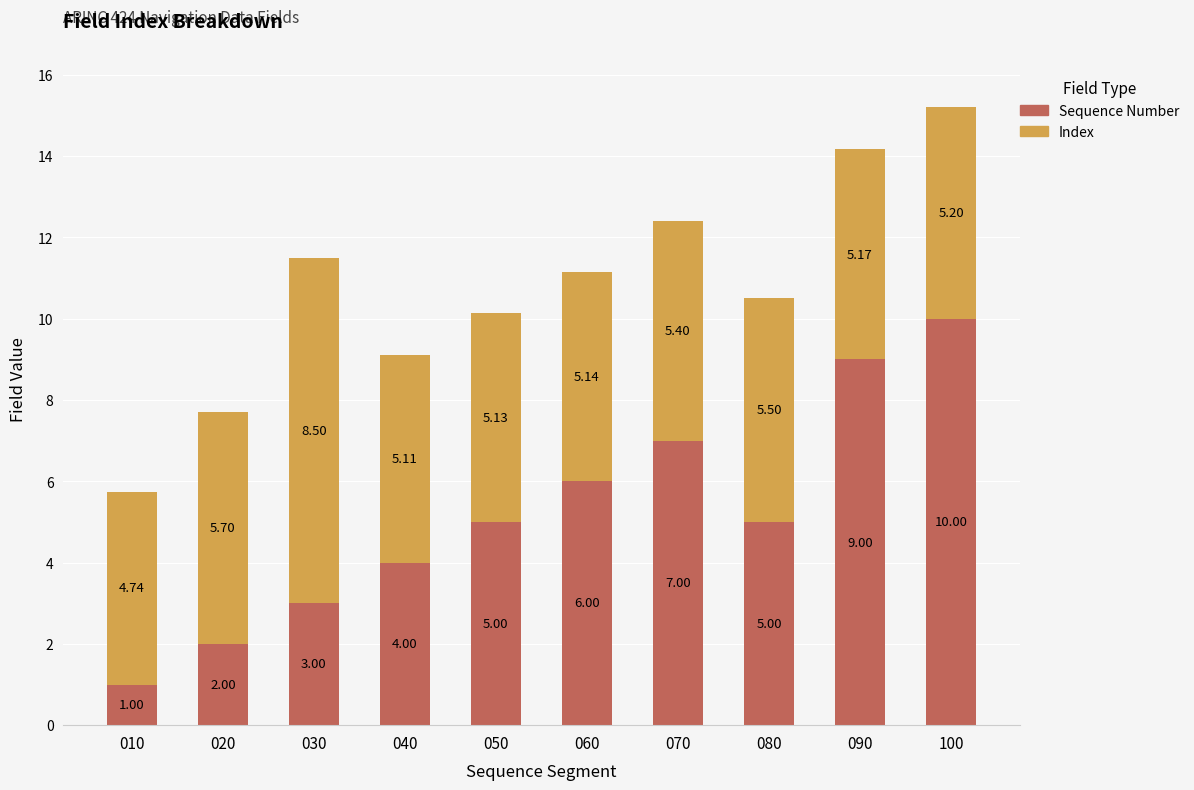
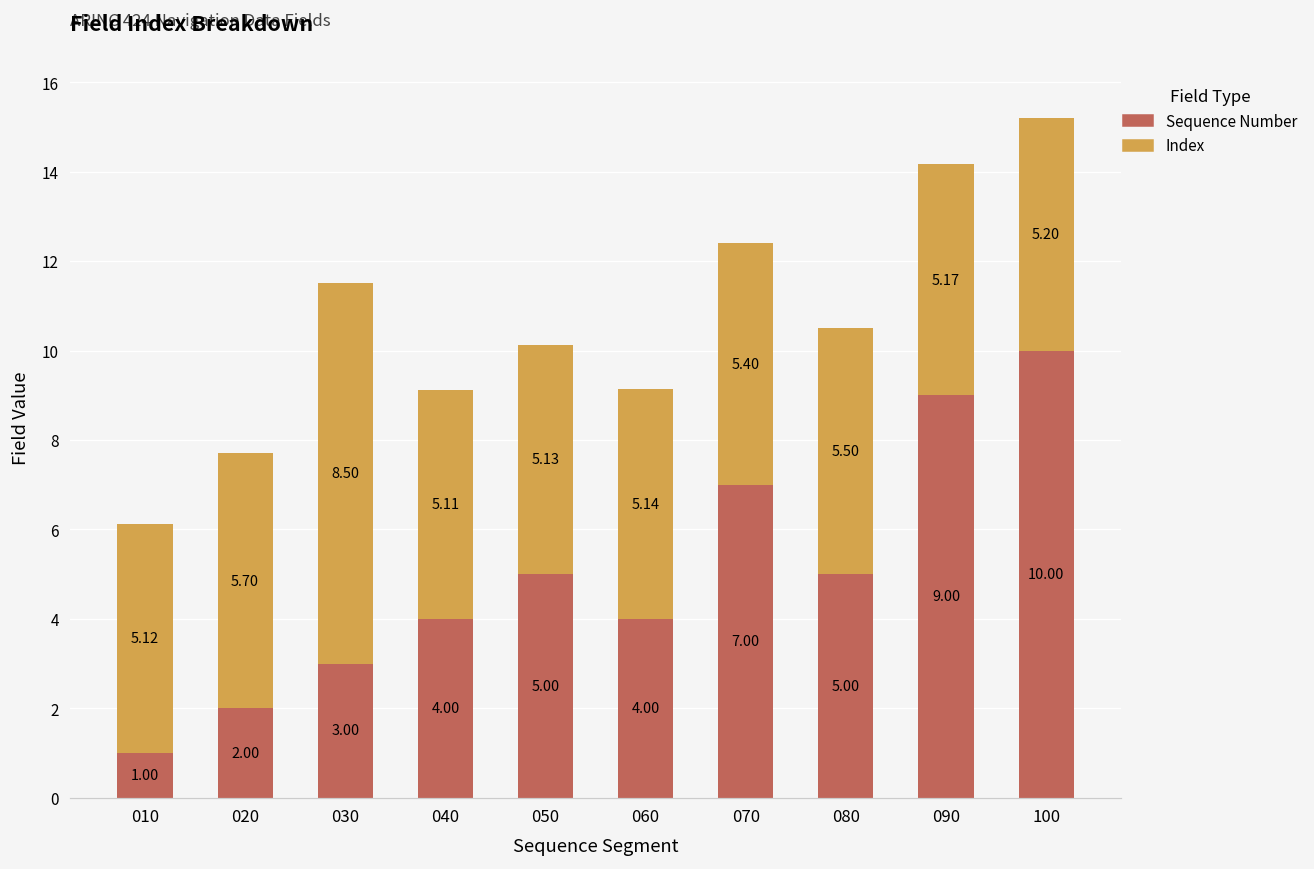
  {
    "Sequence Number": {
      "010": 1.00,
      "020": 2.00,
      "030": 3.00,
      "040": 4.00,
      "050": 5.00,
-     "060": 6.00,
+     "060": 4.00,
      "070": 7.00,
      "080": 5.00,
      "090": 9.00,
      "100": 10.00
    },
    "Index": {
-     "010": 4.74,
+     "010": 5.12,
      "020": 5.70,
      "030": 8.50,
      "040": 5.11,
      "050": 5.13,
      "060": 5.14,
      "070": 5.40,
      "080": 5.50,
      "090": 5.17,
      "100": 5.20
    }
  }
